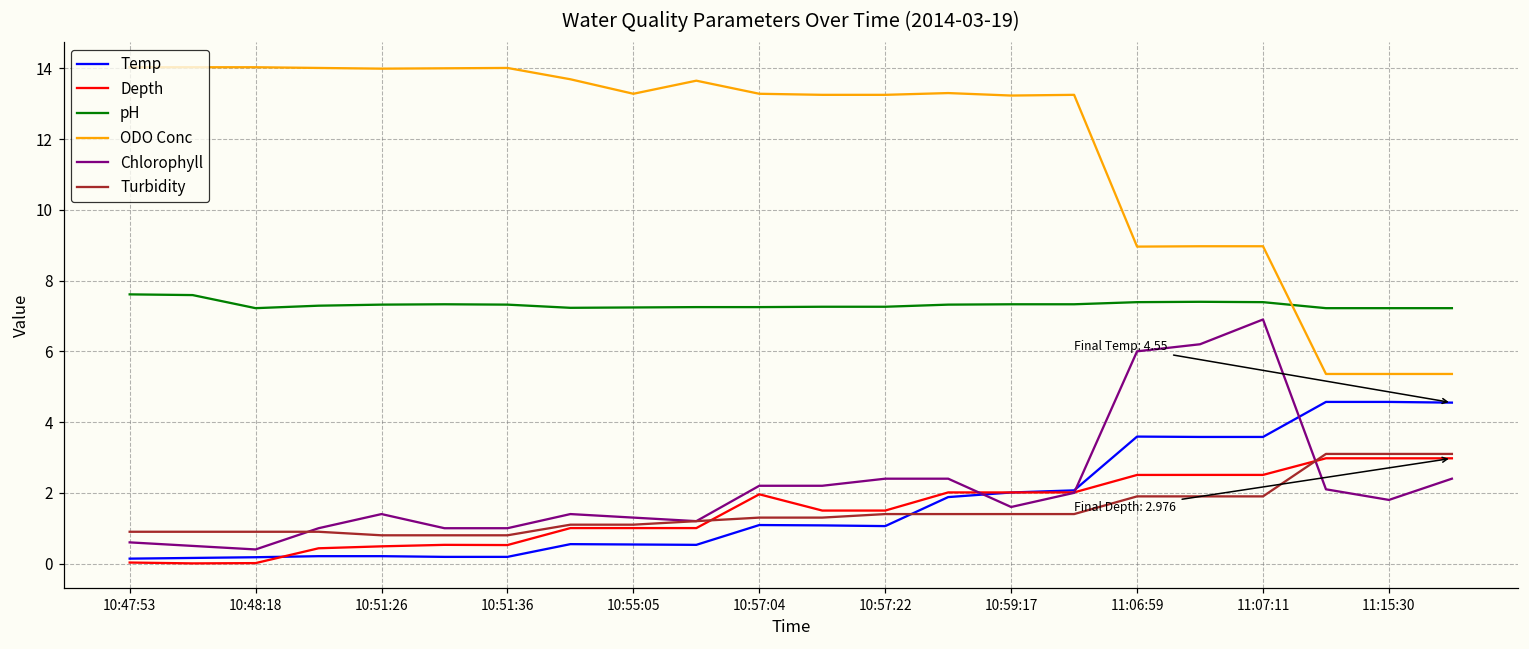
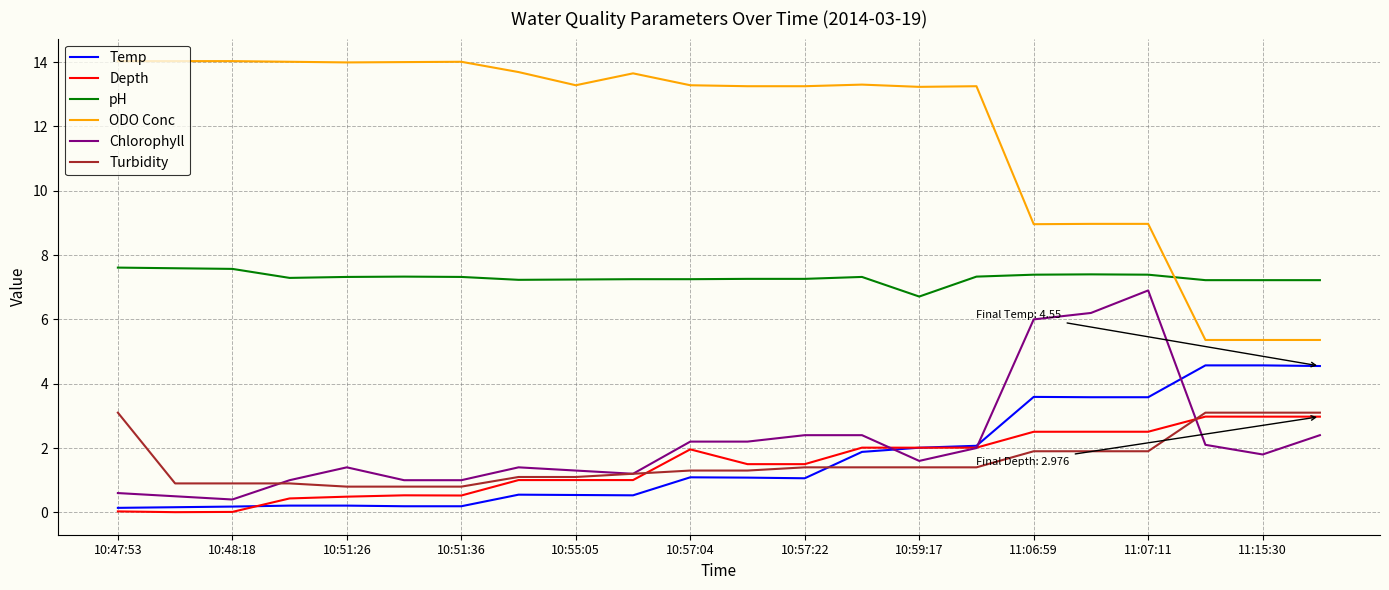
  {
    "Temp": {
      "10:47:53": 0.1,
      "10:48:18": 0.2,
      "10:51:26": 0.2,
      "10:51:36": 0.2,
      "10:55:05": 0.5,
      "10:57:04": 1.1,
      "10:57:22": 1.1,
      "11:06:59": 3.6,
      "11:07:11": 3.6
    },
    "Depth": {
      "10:47:53": 0.0,
      "10:48:18": 0.0,
      "10:51:26": 0.5,
      "10:51:36": 0.5,
      "10:55:05": 1.0,
      "10:57:04": 2.0,
      "10:57:22": 1.5
    },
    "pH": {
      "10:47:53": 7.6,
-     "10:48:18": 7.2,
+     "10:48:18": 7.6,
      "10:51:26": 7.3,
      "10:51:36": 7.3,
      "10:55:05": 7.2,
      "10:57:04": 7.3,
      "10:57:22": 7.3,
-     "10:59:17": 7.3,
+     "10:59:17": 6.7,
      "11:06:59": 7.4,
      "11:07:11": 7.4,
      "11:15:30": 7.2
    },
    "ODO Conc": {
      "10:48:18": 14.0,
      "10:51:26": 14.0,
      "10:51:36": 14.0,
      "10:55:05": 13.3,
      "10:57:04": 13.3,
      "10:57:22": 13.3,
      "10:59:17": 13.2,
      "11:06:59": 9.0,
      "11:07:11": 9.0
    },
    "Chlorophyll": {
      "10:47:53": 0.6,
      "10:48:18": 0.4,
      "10:51:26": 1.4,
      "10:51:36": 1.0,
      "10:55:05": 1.3,
      "10:57:04": 2.2,
      "10:57:22": 2.4,
      "10:59:17": 1.6,
      "11:07:11": 6.9
    },
    "Turbidity": {
-     "10:47:53": 0.9,
+     "10:47:53": 3.1,
      "10:48:18": 0.9,
      "10:51:26": 0.8,
      "10:51:36": 0.8,
      "10:55:05": 1.1,
      "10:57:04": 1.3,
      "10:57:22": 1.4,
      "10:59:17": 1.4,
      "11:15:30": 3.1
    }
  }
